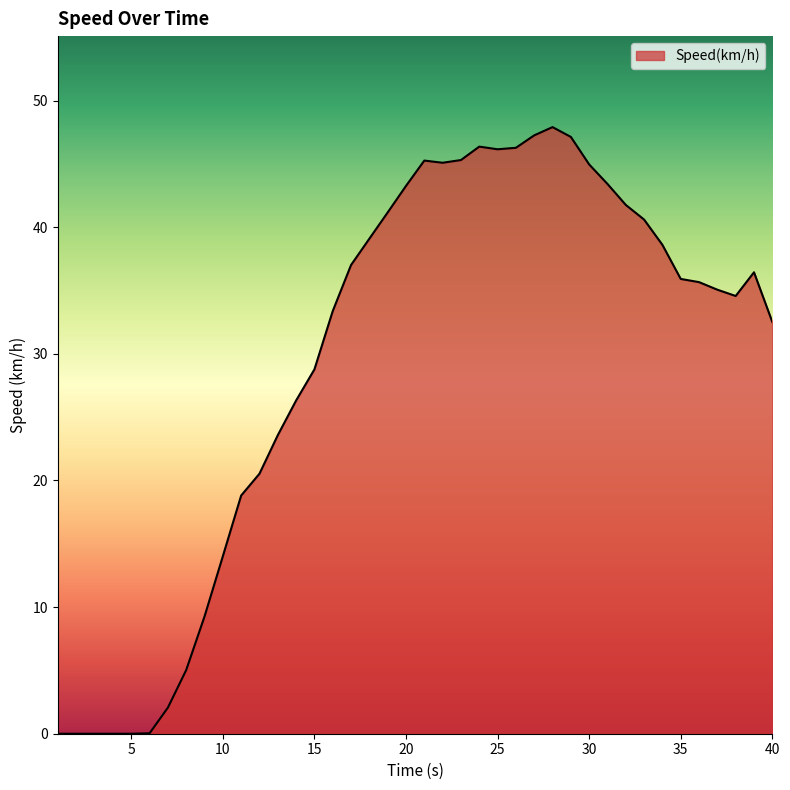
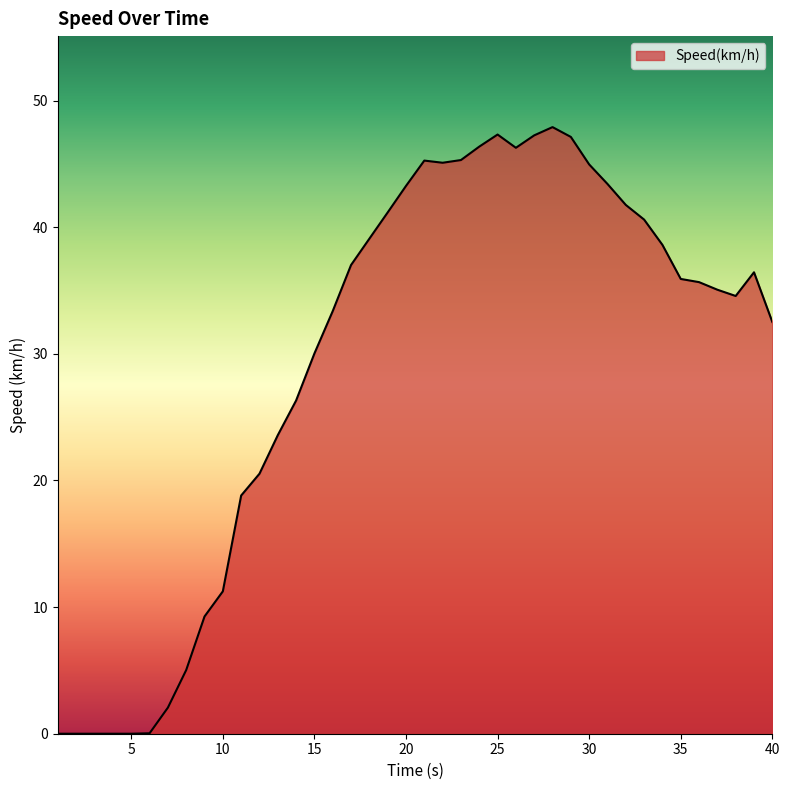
  {
    "5": 0.0,
-   "10": 14.0,
-   "15": 28.8,
+   "10": 11.2,
+   "15": 30.0,
    "20": 43.3,
-   "25": 46.2,
+   "25": 47.3,
    "30": 45.0,
    "35": 35.9,
    "40": 32.5
  }
